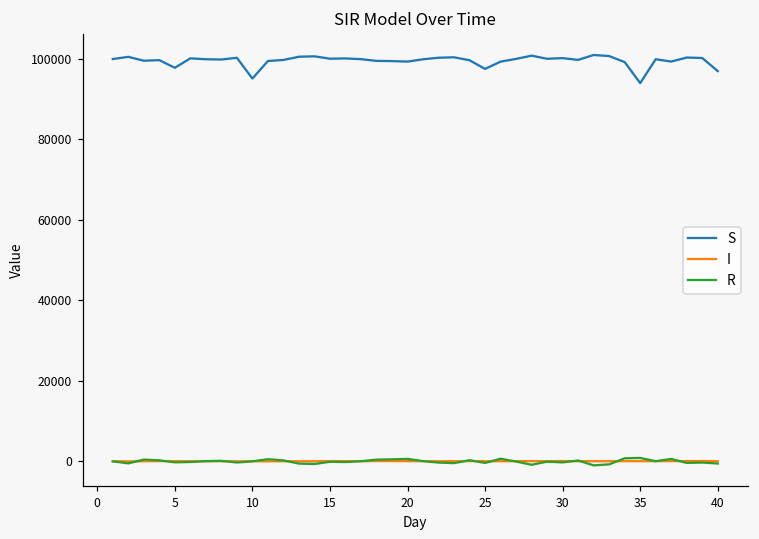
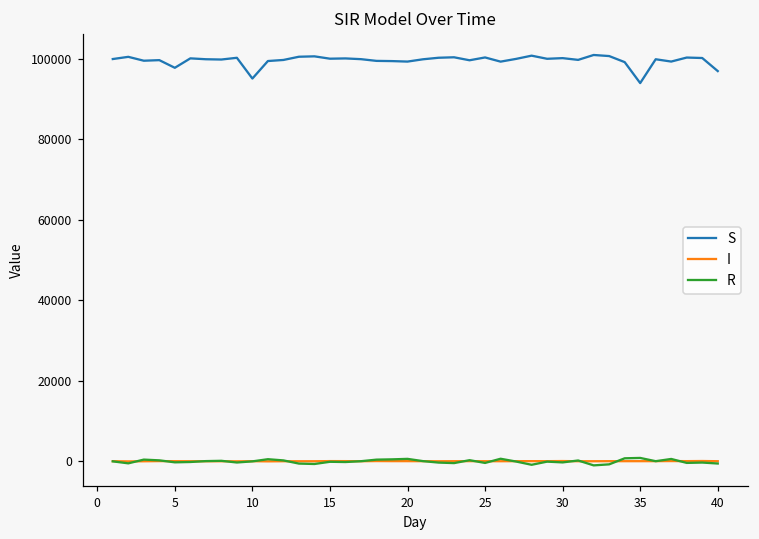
  {
    "S": {
      "5": 98000,
      "10": 95000,
      "15": 100000,
      "20": 99000,
-     "25": 97000,
+     "25": 100000,
      "30": 100000,
      "35": 94000,
      "40": 97000
    },
    "I": {
      "35": 0
    },
    "R": {
      "35": 1000
    }
  }
